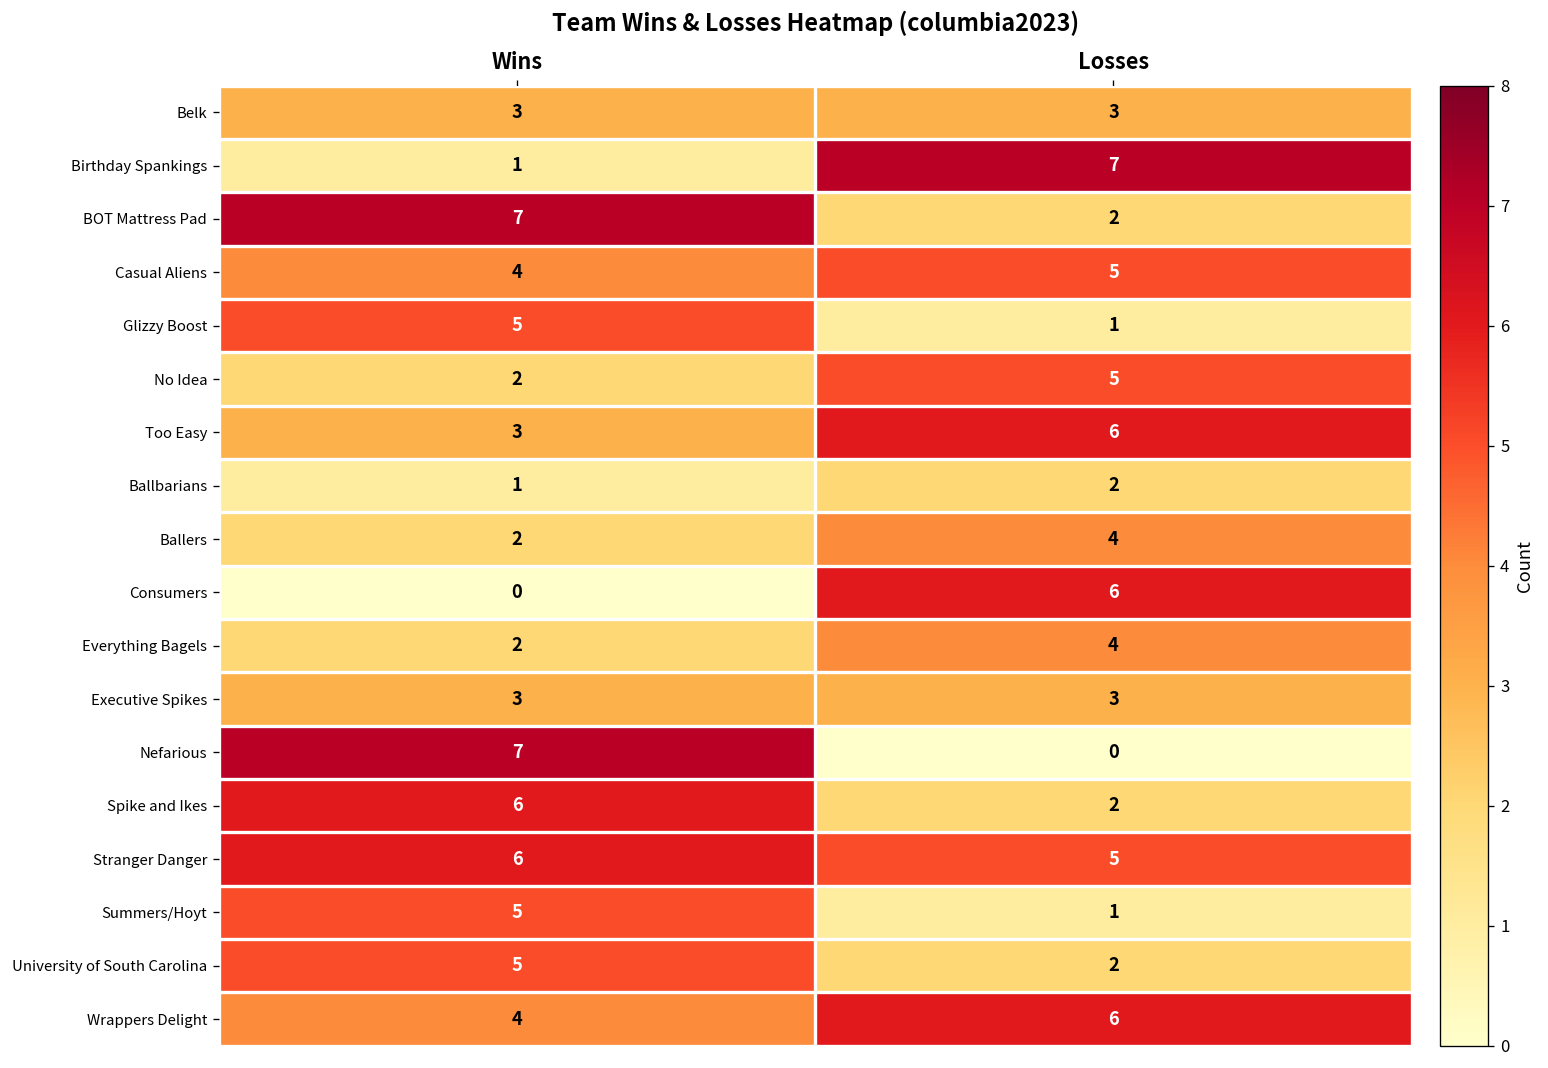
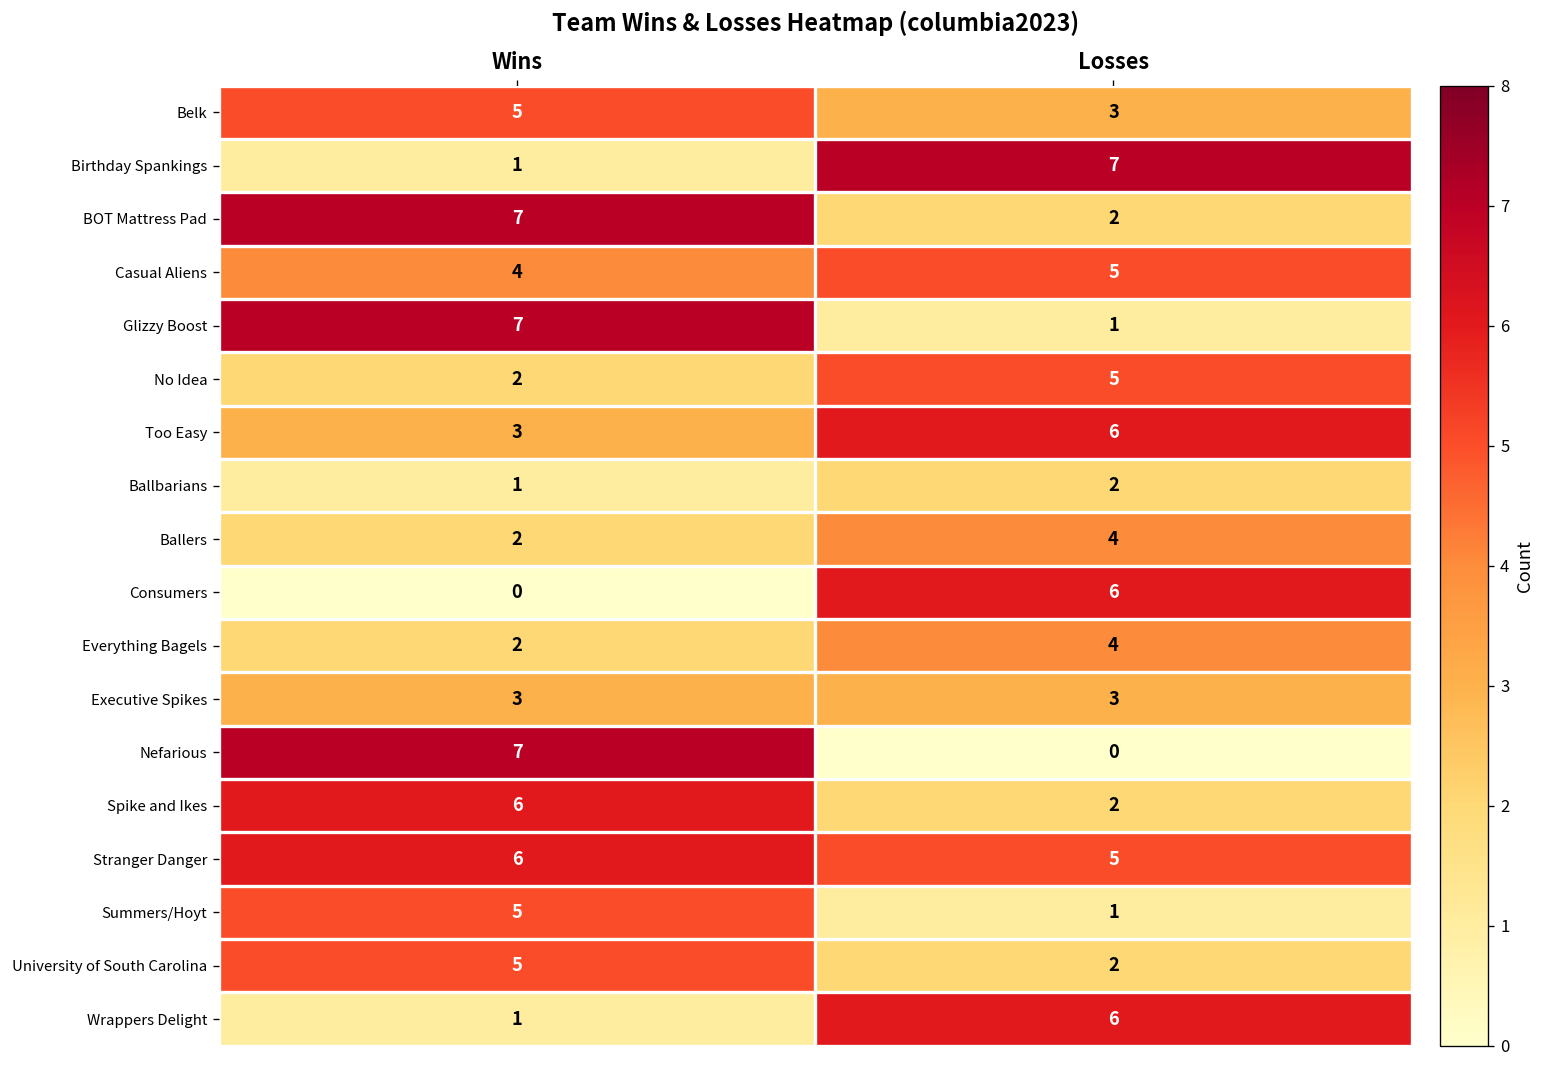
  {
    "Belk": {
-     "Wins": 3,
+     "Wins": 5,
      "Losses": 3
    },
    "Birthday Spankings": {
      "Wins": 1,
      "Losses": 7
    },
    "BOT Mattress Pad": {
      "Wins": 7,
      "Losses": 2
    },
    "Casual Aliens": {
      "Wins": 4,
      "Losses": 5
    },
    "Glizzy Boost": {
-     "Wins": 5,
+     "Wins": 7,
      "Losses": 1
    },
    "No Idea": {
      "Wins": 2,
      "Losses": 5
    },
    "Too Easy": {
      "Wins": 3,
      "Losses": 6
    },
    "Ballbarians": {
      "Wins": 1,
      "Losses": 2
    },
    "Ballers": {
      "Wins": 2,
      "Losses": 4
    },
    "Consumers": {
      "Wins": 0,
      "Losses": 6
    },
    "Everything Bagels": {
      "Wins": 2,
      "Losses": 4
    },
    "Executive Spikes": {
      "Wins": 3,
      "Losses": 3
    },
    "Nefarious": {
      "Wins": 7,
      "Losses": 0
    },
    "Spike and Ikes": {
      "Wins": 6,
      "Losses": 2
    },
    "Stranger Danger": {
      "Wins": 6,
      "Losses": 5
    },
    "Summers/Hoyt": {
      "Wins": 5,
      "Losses": 1
    },
    "University of South Carolina": {
      "Wins": 5,
      "Losses": 2
    },
    "Wrappers Delight": {
-     "Wins": 4,
+     "Wins": 1,
      "Losses": 6
    }
  }
